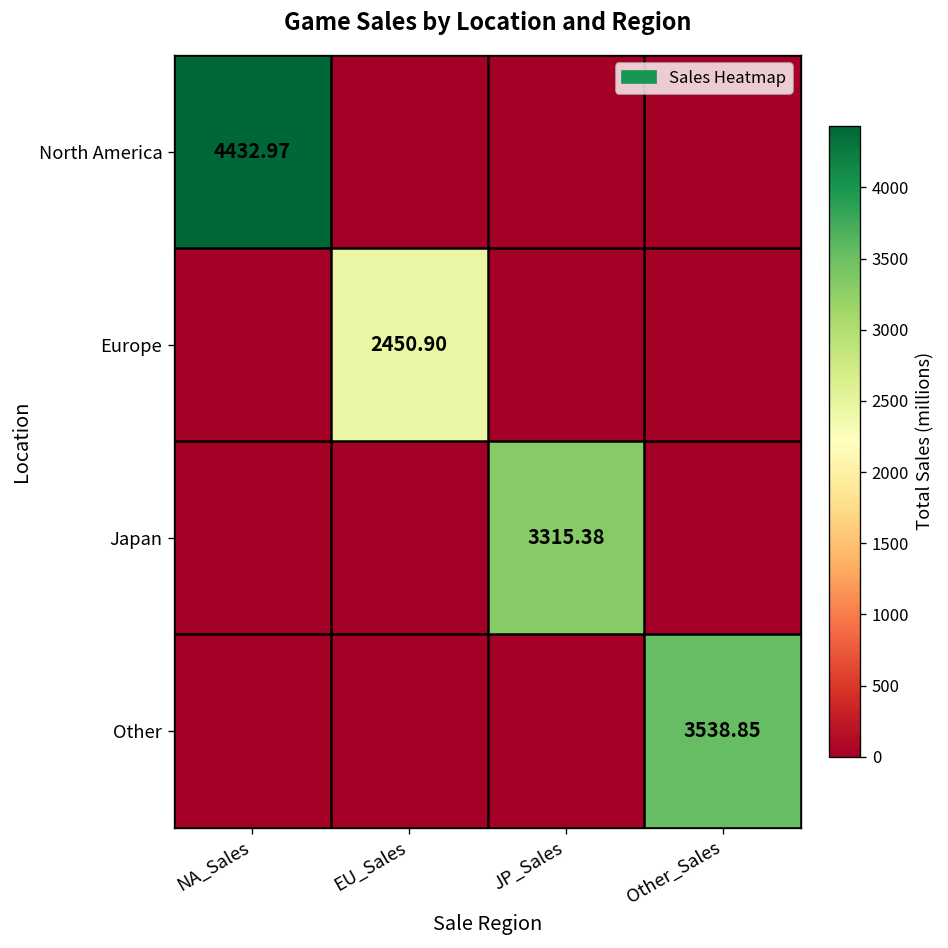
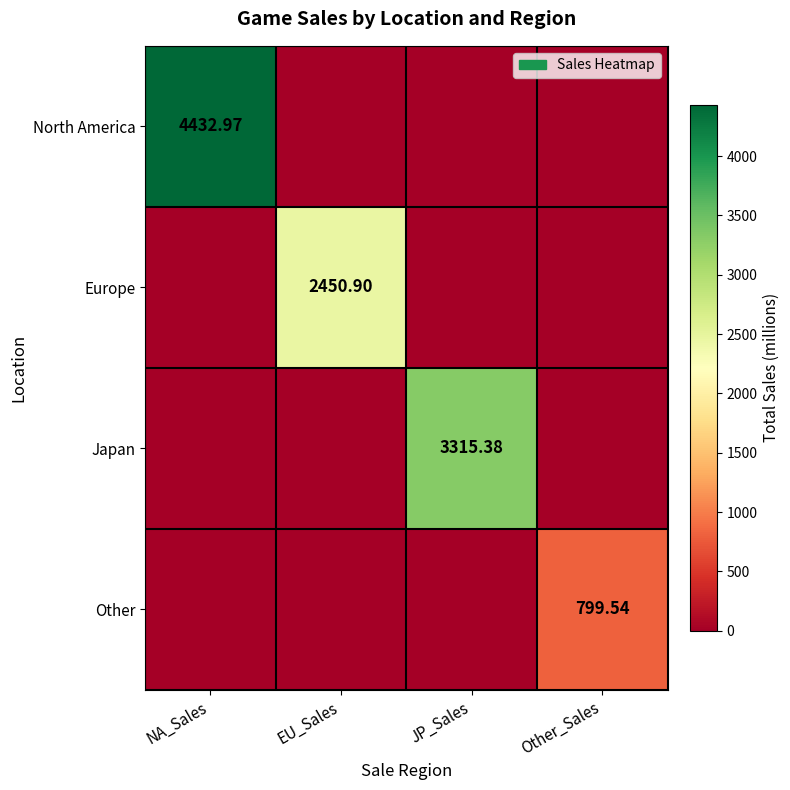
  {
    "North America": {
      "NA_Sales": 4432.97
    },
    "Europe": {
      "EU_Sales": 2450.90
    },
    "Japan": {
      "JP_Sales": 3315.38
    },
    "Other": {
-     "Other_Sales": 3538.85
+     "Other_Sales": 799.54
    }
  }
